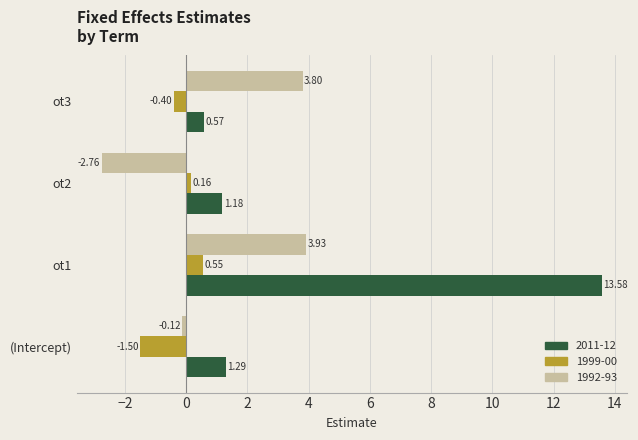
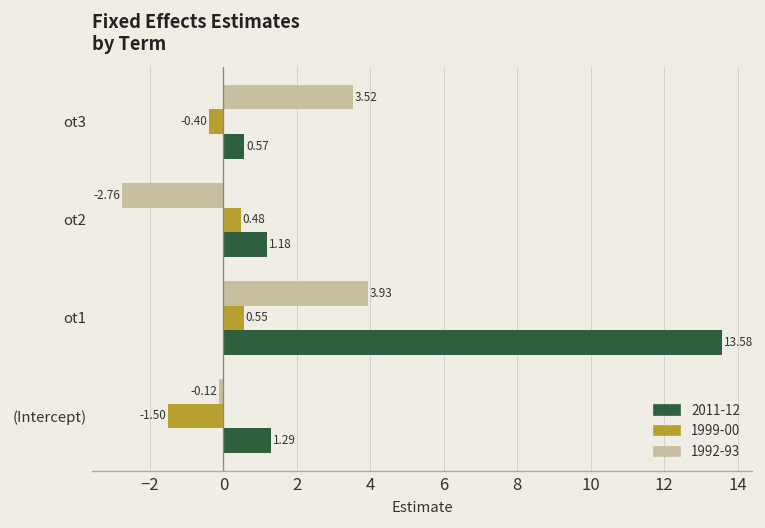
  {
    "2011-12": {
      "ot3": 0.57,
      "ot2": 1.18,
      "ot1": 13.58,
      "(Intercept)": 1.29
    },
    "1999-00": {
      "ot3": -0.40,
-     "ot2": 0.16,
+     "ot2": 0.48,
      "ot1": 0.55,
      "(Intercept)": -1.50
    },
    "1992-93": {
-     "ot3": 3.80,
+     "ot3": 3.52,
      "ot2": -2.76,
      "ot1": 3.93,
      "(Intercept)": -0.12
    }
  }
